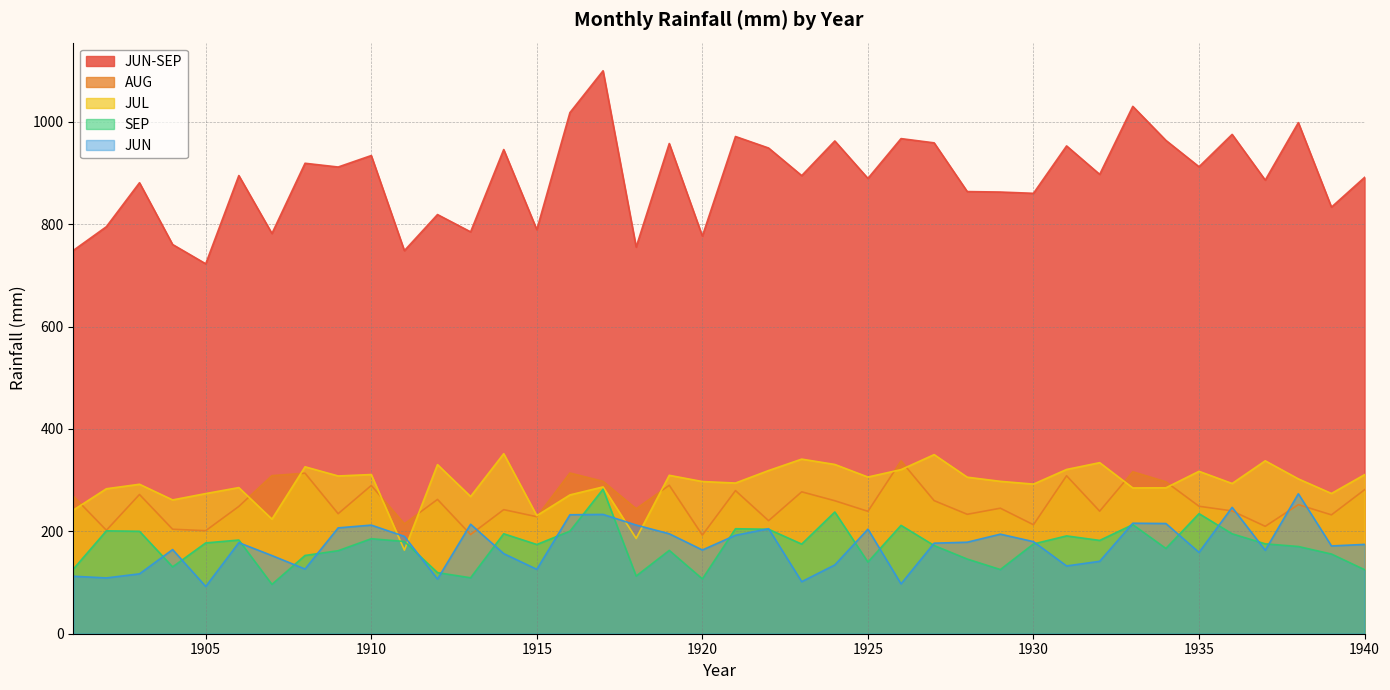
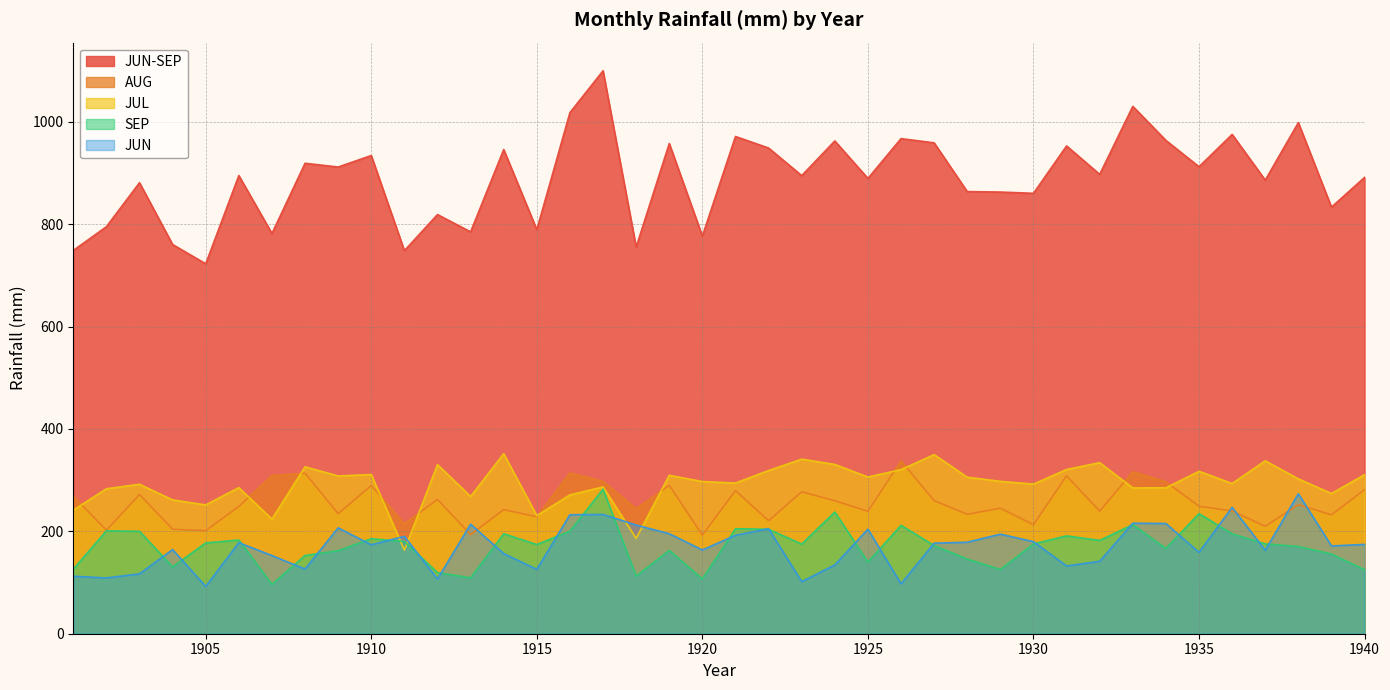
  {
    "JUL": {
-     "1905": 270,
+     "1905": 250,
      "1910": 310,
      "1920": 300,
      "1925": 310,
      "1930": 290,
      "1935": 320,
      "1940": 310
    },
    "SEP": {
      "1905": 180,
      "1910": 190,
      "1915": 170,
      "1920": 110,
      "1925": 140,
      "1935": 230,
      "1940": 130
    },
    "JUN": {
      "1905": 90,
-     "1910": 210,
+     "1910": 170,
      "1915": 130,
      "1920": 160,
      "1925": 200,
      "1935": 160,
      "1940": 170
    }
  }
